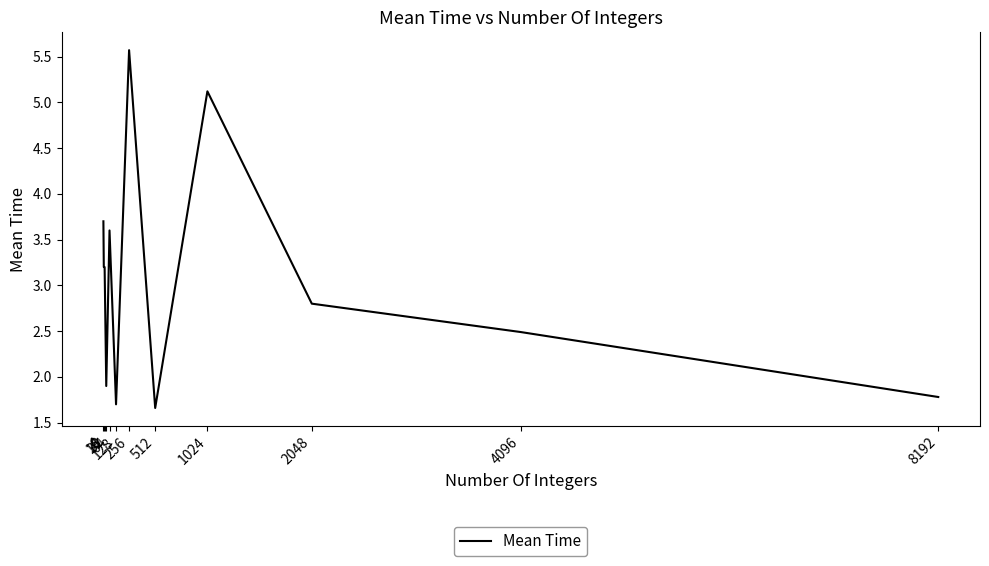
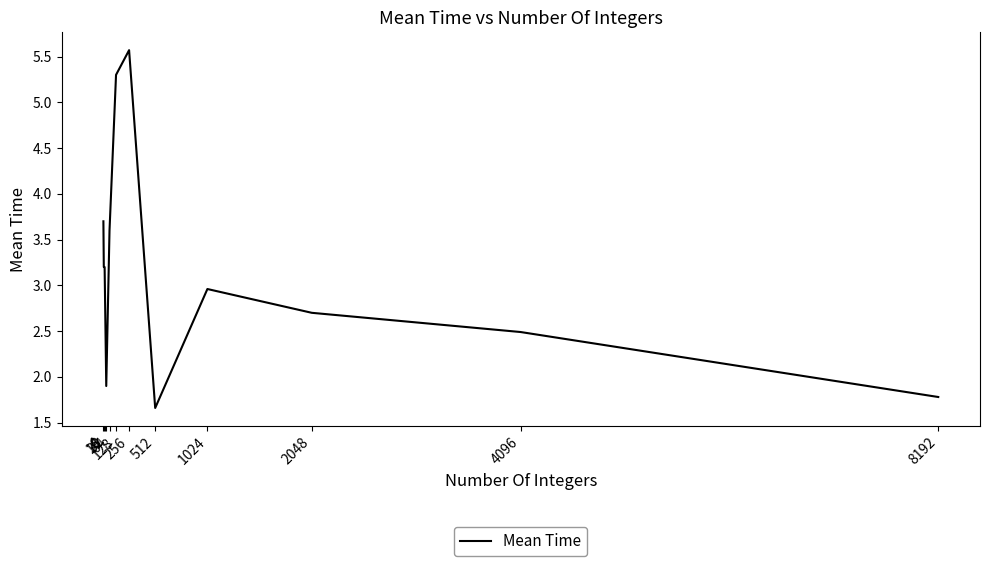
  {
    "4": 3.7,
    "8": 3.2,
    "16": 3.2,
    "32": 1.9,
    "64": 3.6,
-   "128": 1.7,
+   "128": 5.3,
    "256": 5.6,
    "512": 1.7,
-   "1024": 5.1,
-   "2048": 2.8,
+   "1024": 3.0,
+   "2048": 2.7,
    "4096": 2.5,
    "8192": 1.8
  }
